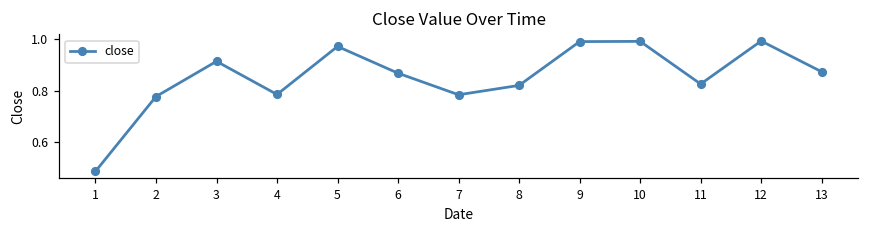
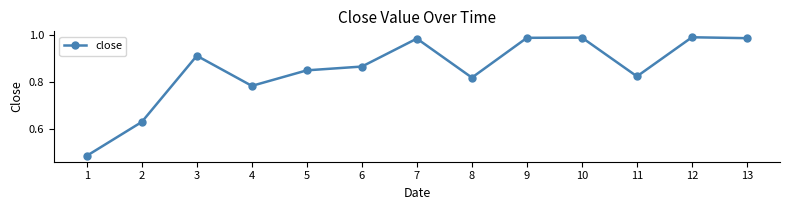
  {
    "1": 0.49,
-   "2": 0.78,
+   "2": 0.63,
    "3": 0.91,
    "4": 0.78,
-   "5": 0.97,
+   "5": 0.85,
    "6": 0.87,
-   "7": 0.78,
+   "7": 0.99,
    "8": 0.82,
    "9": 0.99,
    "10": 0.99,
    "11": 0.83,
    "12": 0.99,
-   "13": 0.87
+   "13": 0.99
  }
